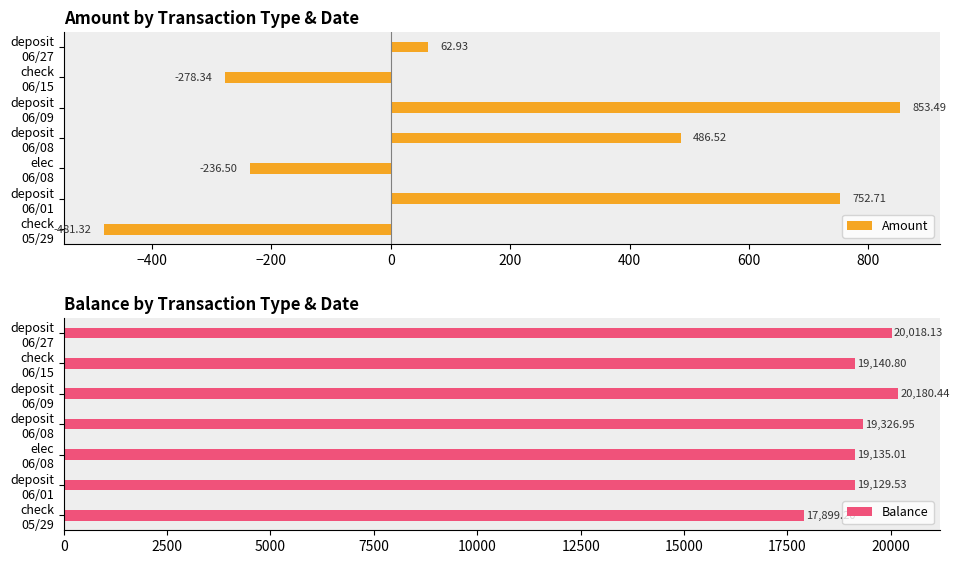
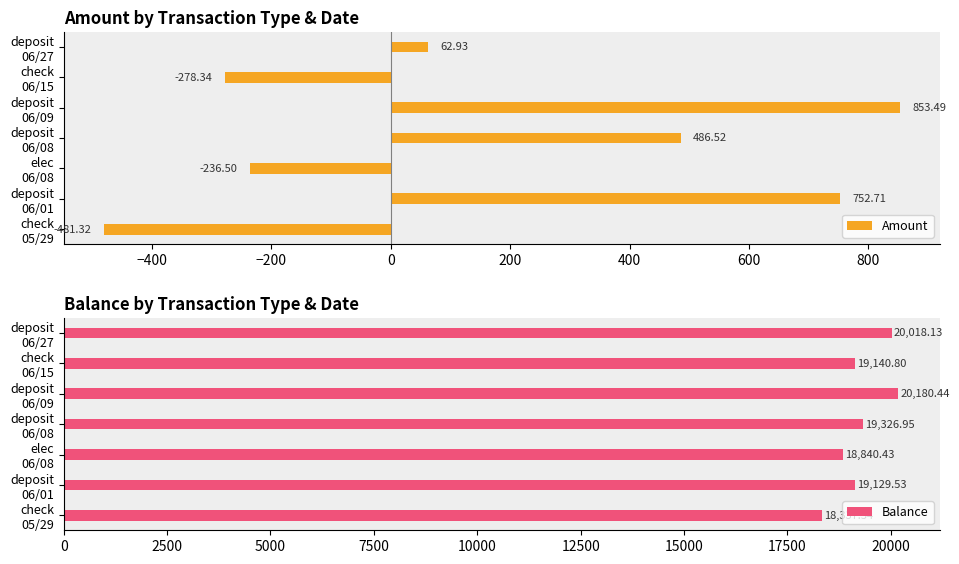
  {
    "Amount by Transaction Type & Date": {
      "deposit 06/27": "62.93",
      "check 06/15": "-278.34",
      "deposit 06/09": "853.49",
      "deposit 06/08": "486.52",
      "elec 06/08": "-236.50",
      "deposit 06/01": "752.71",
      "check 05/29": "-481.32"
    },
    "Balance by Transaction Type & Date": {
      "deposit 06/27": "20,018.13",
      "check 06/15": "19,140.80",
      "deposit 06/09": "20,180.44",
      "deposit 06/08": "19,326.95",
-     "elec 06/08": "19,135.01",
+     "elec 06/08": "18,840.43",
      "deposit 06/01": "19,129.53",
-     "check 05/29": "17900"
+     "check 05/29": "18300"
    }
  }
